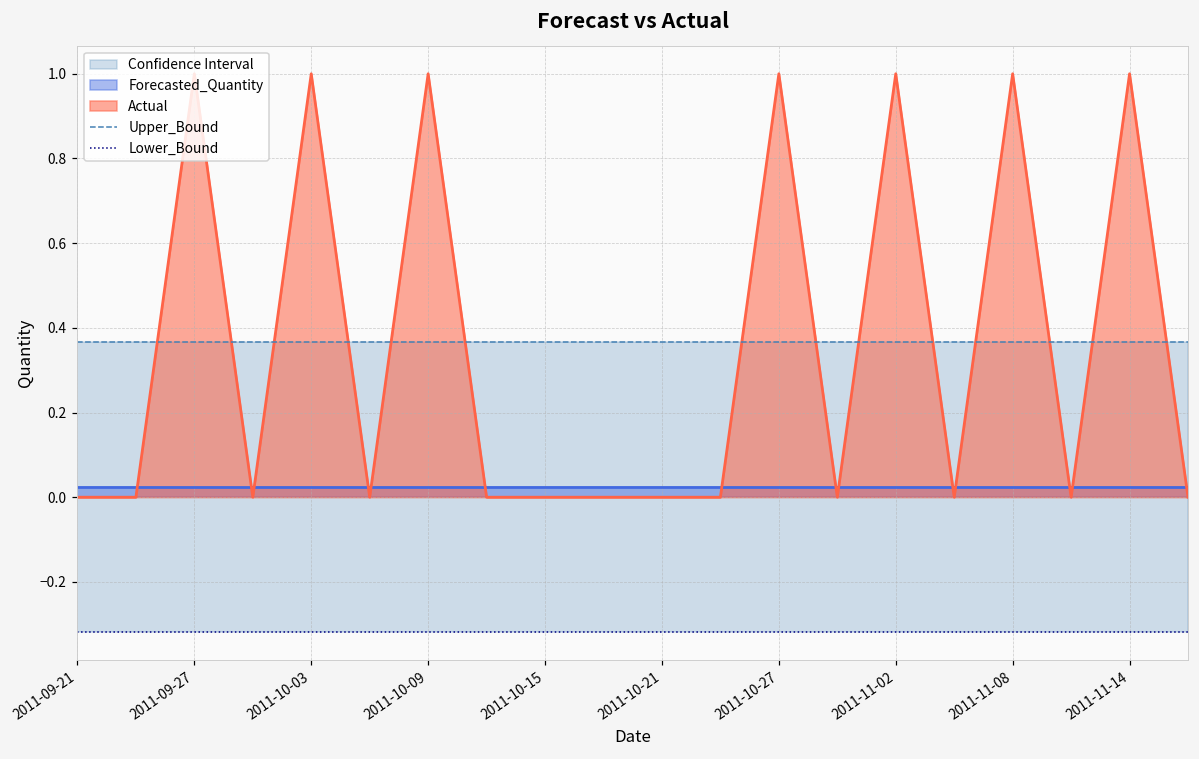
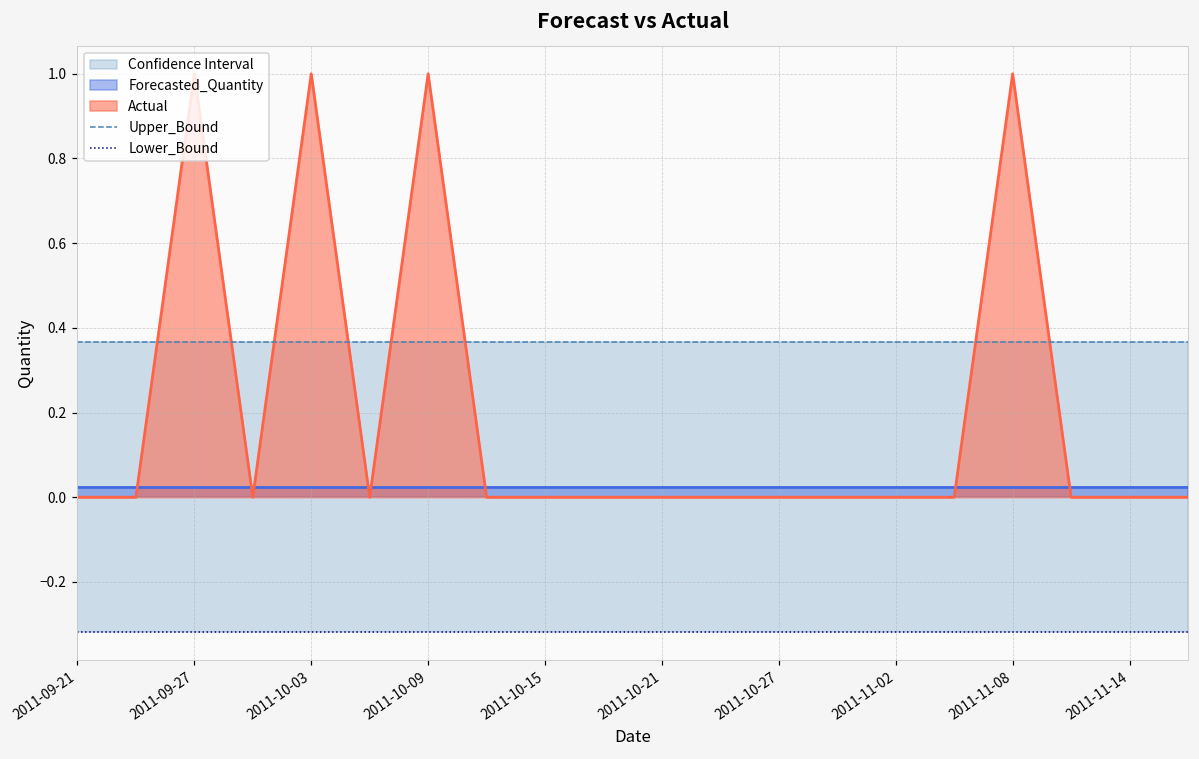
  {
    "Actual": {
      "2011-09-21": 0,
      "2011-10-03": 1,
      "2011-10-09": 1,
      "2011-10-15": 0,
      "2011-10-21": 0,
-     "2011-10-27": 1,
-     "2011-11-02": 1,
+     "2011-10-27": 0,
+     "2011-11-02": 0,
      "2011-11-08": 1,
-     "2011-11-14": 1
+     "2011-11-14": 0
    },
    "Lower_Bound": {
      "2011-09-21": -0.32,
      "2011-09-27": -0.32,
      "2011-10-03": -0.32,
      "2011-10-09": -0.32,
      "2011-10-15": -0.32,
      "2011-10-21": -0.32,
      "2011-10-27": -0.32,
      "2011-11-02": -0.32,
      "2011-11-08": -0.32,
      "2011-11-14": -0.32
    }
  }
